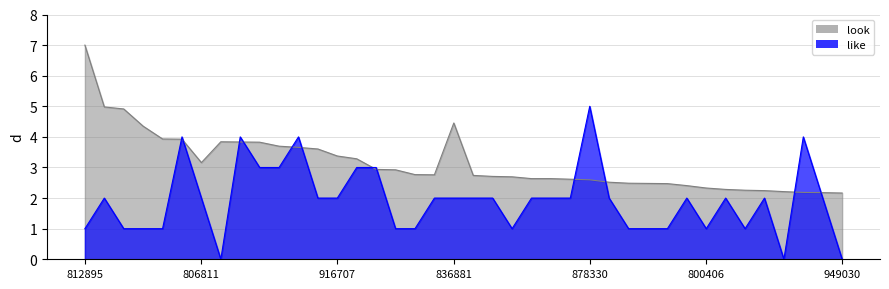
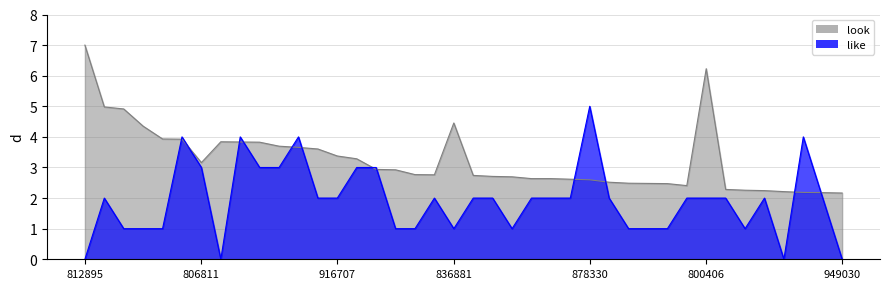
  {
    "look": {
      "812895": 7.0,
      "806811": 3.2,
      "916707": 3.4,
      "836881": 4.5,
      "878330": 2.6,
-     "800406": 2.3,
+     "800406": 6.2,
      "949030": 2.2
    },
    "like": {
-     "812895": 1,
-     "806811": 2,
+     "812895": 0,
+     "806811": 3,
      "916707": 2,
-     "836881": 2,
+     "836881": 1,
      "878330": 5,
-     "800406": 1,
+     "800406": 2,
      "949030": 0
    }
  }
